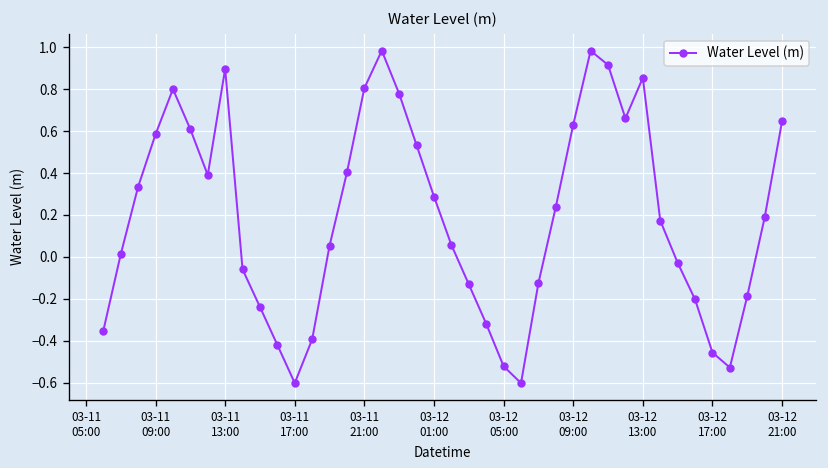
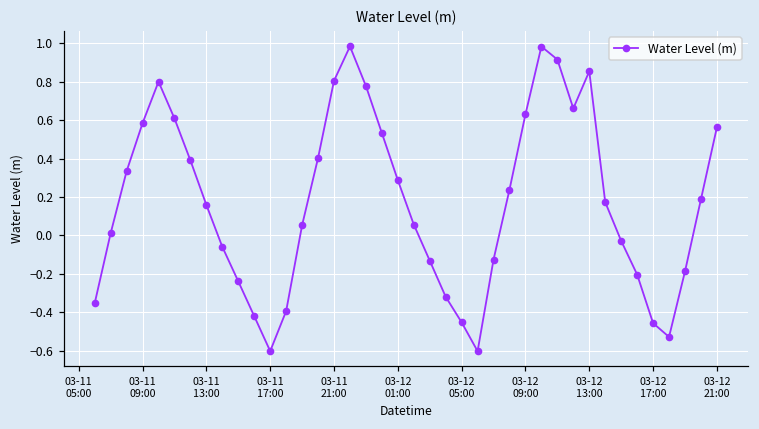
  {
    "03-11 09:00": 0.58,
-   "03-11 13:00": 0.90,
+   "03-11 13:00": 0.16,
    "03-11 17:00": -0.60,
    "03-11 21:00": 0.81,
    "03-12 01:00": 0.29,
-   "03-12 05:00": -0.52,
+   "03-12 05:00": -0.45,
    "03-12 09:00": 0.63,
    "03-12 13:00": 0.85,
    "03-12 17:00": -0.46,
-   "03-12 21:00": 0.65
+   "03-12 21:00": 0.56
  }
